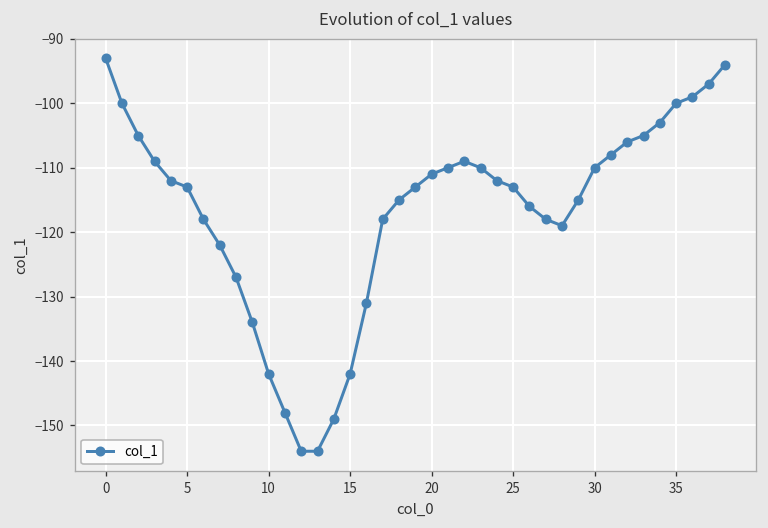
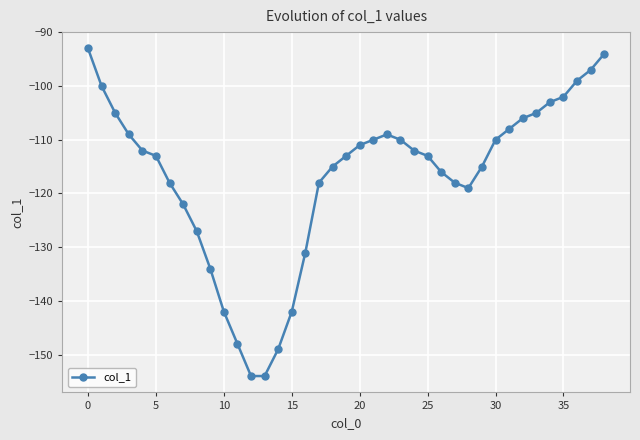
  {
    "0": -93,
    "5": -113,
    "10": -142,
    "15": -142,
    "20": -111,
    "25": -113,
    "30": -110,
-   "35": -100
+   "35": -102
  }
